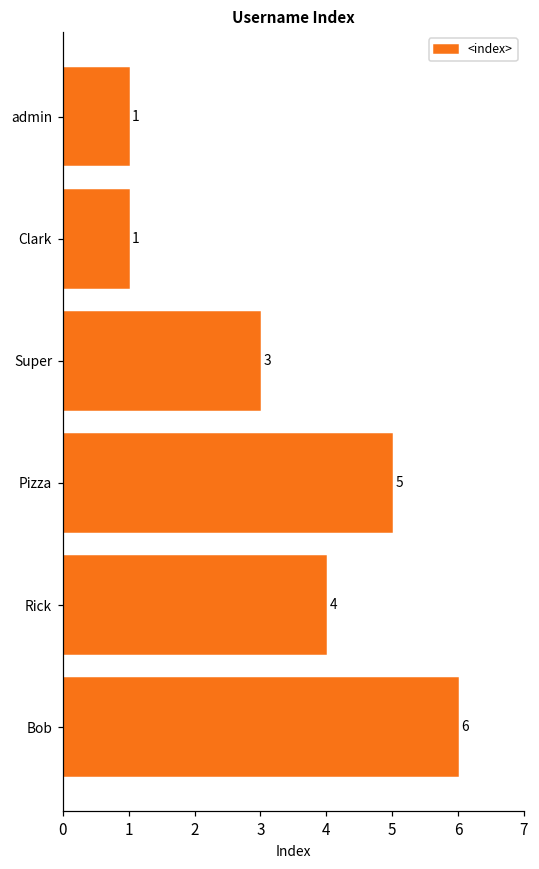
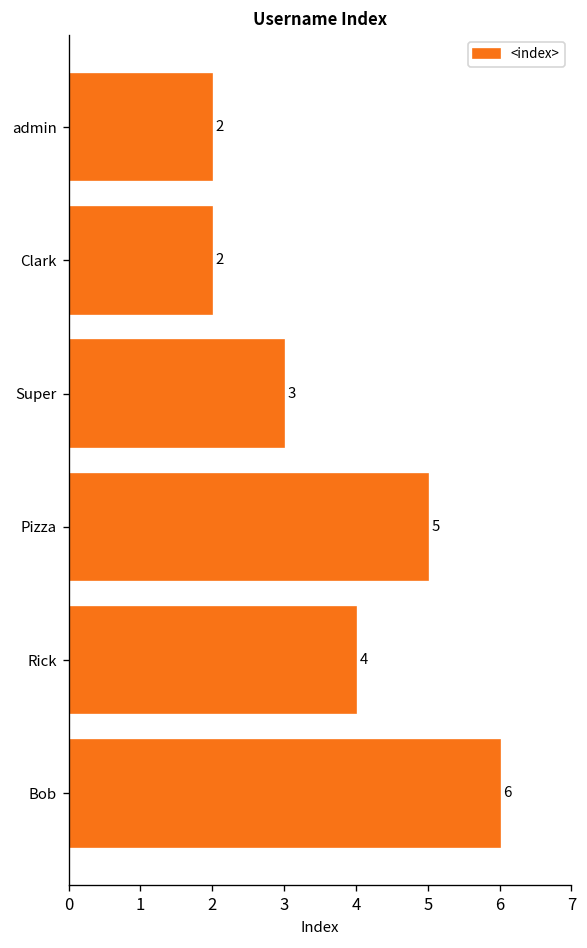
  {
-   "admin": 1,
-   "Clark": 1,
+   "admin": 2,
+   "Clark": 2,
    "Super": 3,
    "Pizza": 5,
    "Rick": 4,
    "Bob": 6
  }
